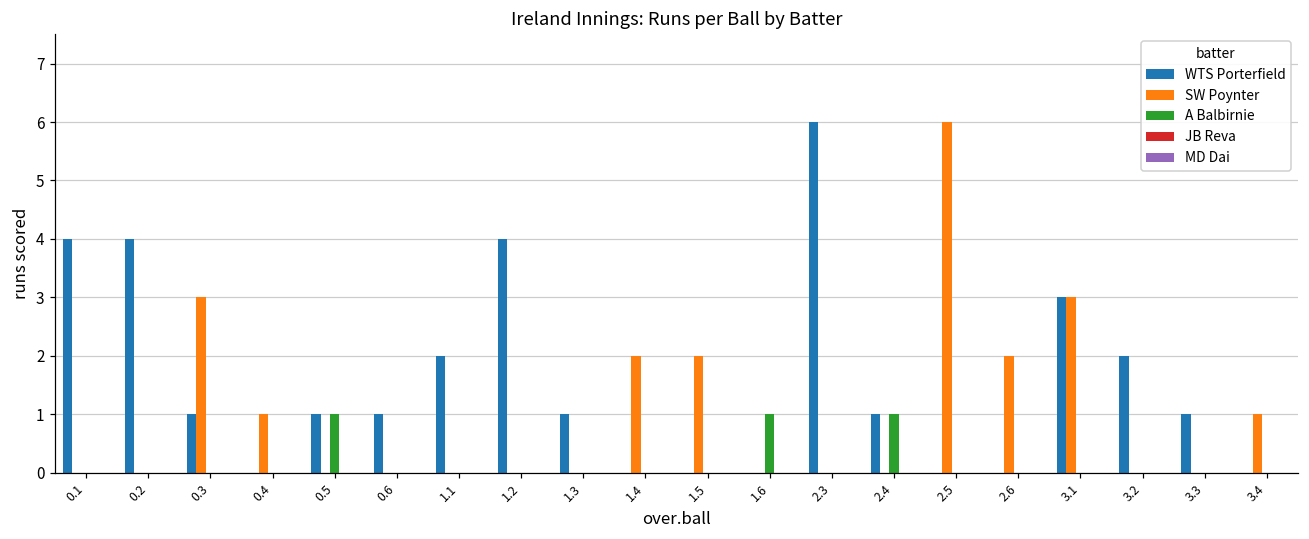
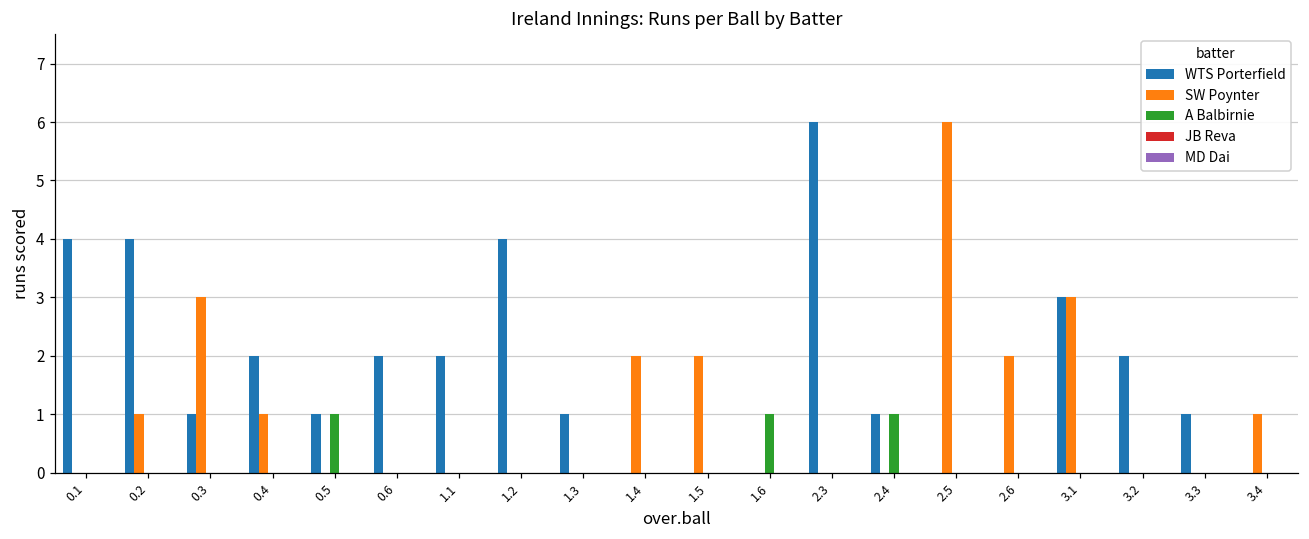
  {
    "WTS Porterfield": {
      "0.1": 4,
      "0.2": 4,
      "0.3": 1,
-     "0.4": 0,
+     "0.4": 2,
      "0.5": 1,
-     "0.6": 1,
+     "0.6": 2,
      "1.1": 2,
      "1.2": 4,
      "1.3": 1,
      "1.4": 0,
      "1.5": 0,
      "1.6": 0,
      "2.3": 6,
      "2.4": 1,
      "2.5": 0,
      "2.6": 0,
      "3.1": 3,
      "3.2": 2,
      "3.3": 1,
      "3.4": 0
    },
    "SW Poynter": {
      "0.1": 0,
-     "0.2": 0,
+     "0.2": 1,
      "0.3": 3,
      "0.4": 1,
      "0.5": 0,
      "0.6": 0,
      "1.1": 0,
      "1.2": 0,
      "1.3": 0,
      "1.4": 2,
      "1.5": 2,
      "1.6": 0,
      "2.3": 0,
      "2.4": 0,
      "2.5": 6,
      "2.6": 2,
      "3.1": 3,
      "3.2": 0,
      "3.3": 0,
      "3.4": 1
    },
    "A Balbirnie": {
      "0.1": 0,
      "0.2": 0,
      "0.3": 0,
      "0.4": 0,
      "0.5": 1,
      "0.6": 0,
      "1.1": 0,
      "1.2": 0,
      "1.3": 0,
      "1.4": 0,
      "1.5": 0,
      "1.6": 1,
      "2.3": 0,
      "2.4": 1,
      "2.5": 0,
      "2.6": 0,
      "3.1": 0,
      "3.2": 0,
      "3.3": 0,
      "3.4": 0
    },
    "JB Reva": {
      "0.1": 0,
      "0.2": 0,
      "0.3": 0,
      "0.4": 0,
      "0.5": 0,
      "0.6": 0,
      "1.1": 0,
      "1.2": 0,
      "1.3": 0,
      "1.4": 0,
      "1.5": 0,
      "1.6": 0,
      "2.3": 0,
      "2.4": 0,
      "2.5": 0,
      "2.6": 0,
      "3.1": 0,
      "3.2": 0,
      "3.3": 0,
      "3.4": 0
    },
    "MD Dai": {
      "0.1": 0,
      "0.2": 0,
      "0.3": 0,
      "0.4": 0,
      "0.5": 0,
      "0.6": 0,
      "1.1": 0,
      "1.2": 0,
      "1.3": 0,
      "1.4": 0,
      "1.5": 0,
      "1.6": 0,
      "2.3": 0,
      "2.4": 0,
      "2.5": 0,
      "2.6": 0,
      "3.1": 0,
      "3.2": 0,
      "3.3": 0,
      "3.4": 0
    }
  }
